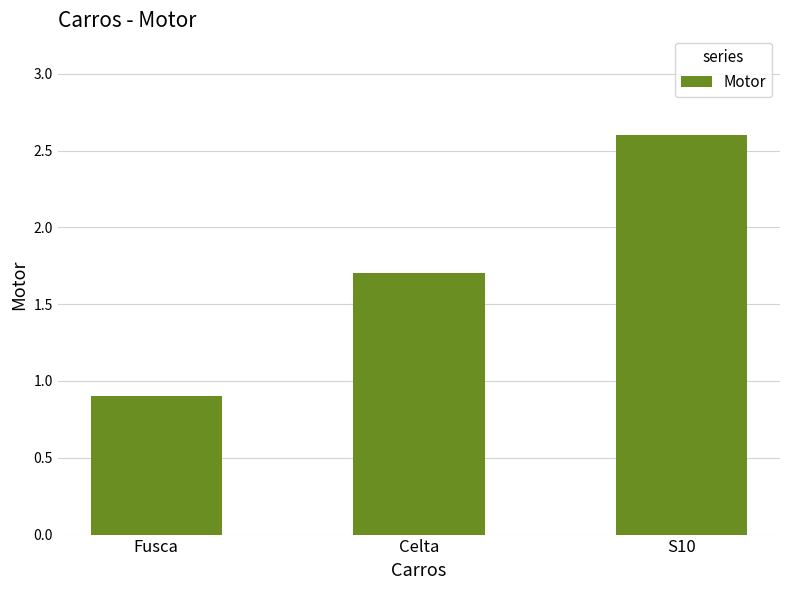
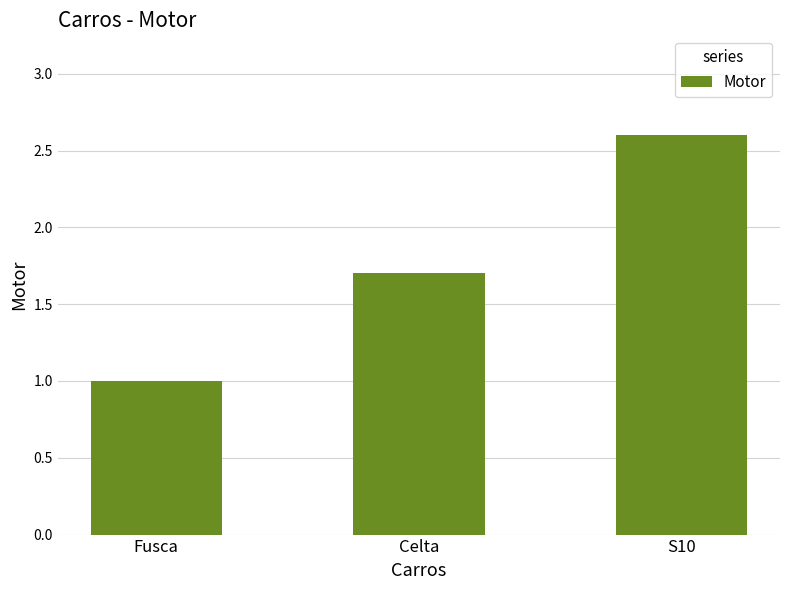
  {
-   "Fusca": 0.9,
+   "Fusca": 1.0,
    "Celta": 1.7,
    "S10": 2.6
  }
